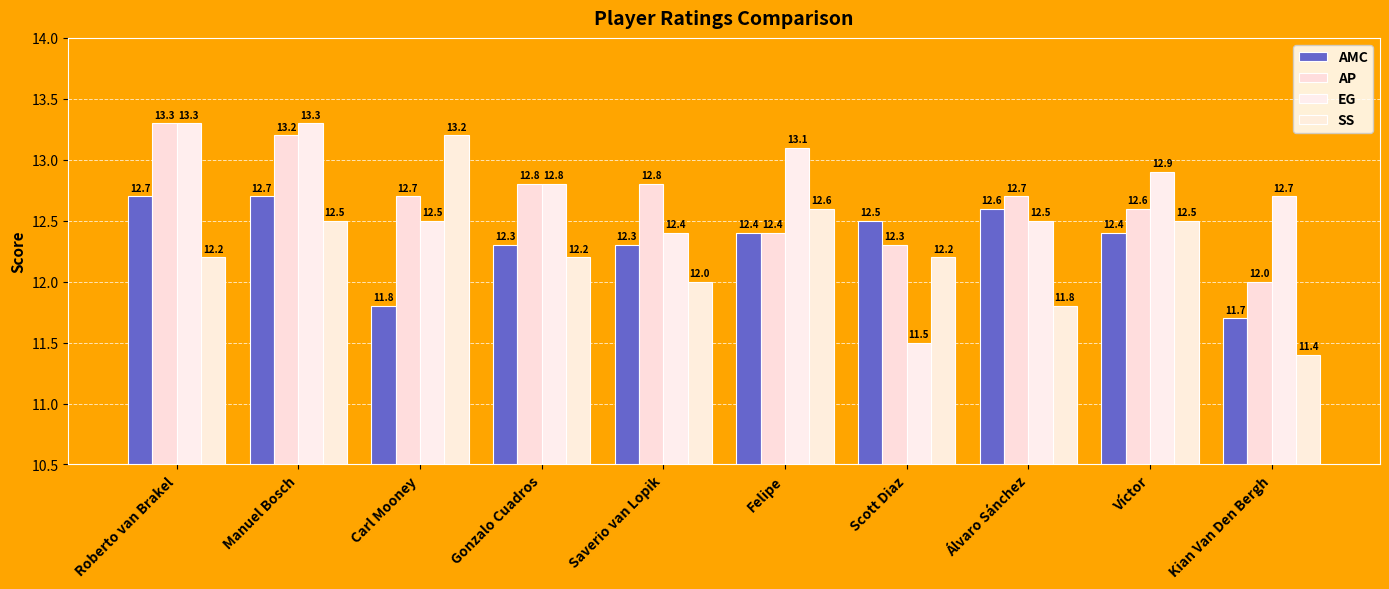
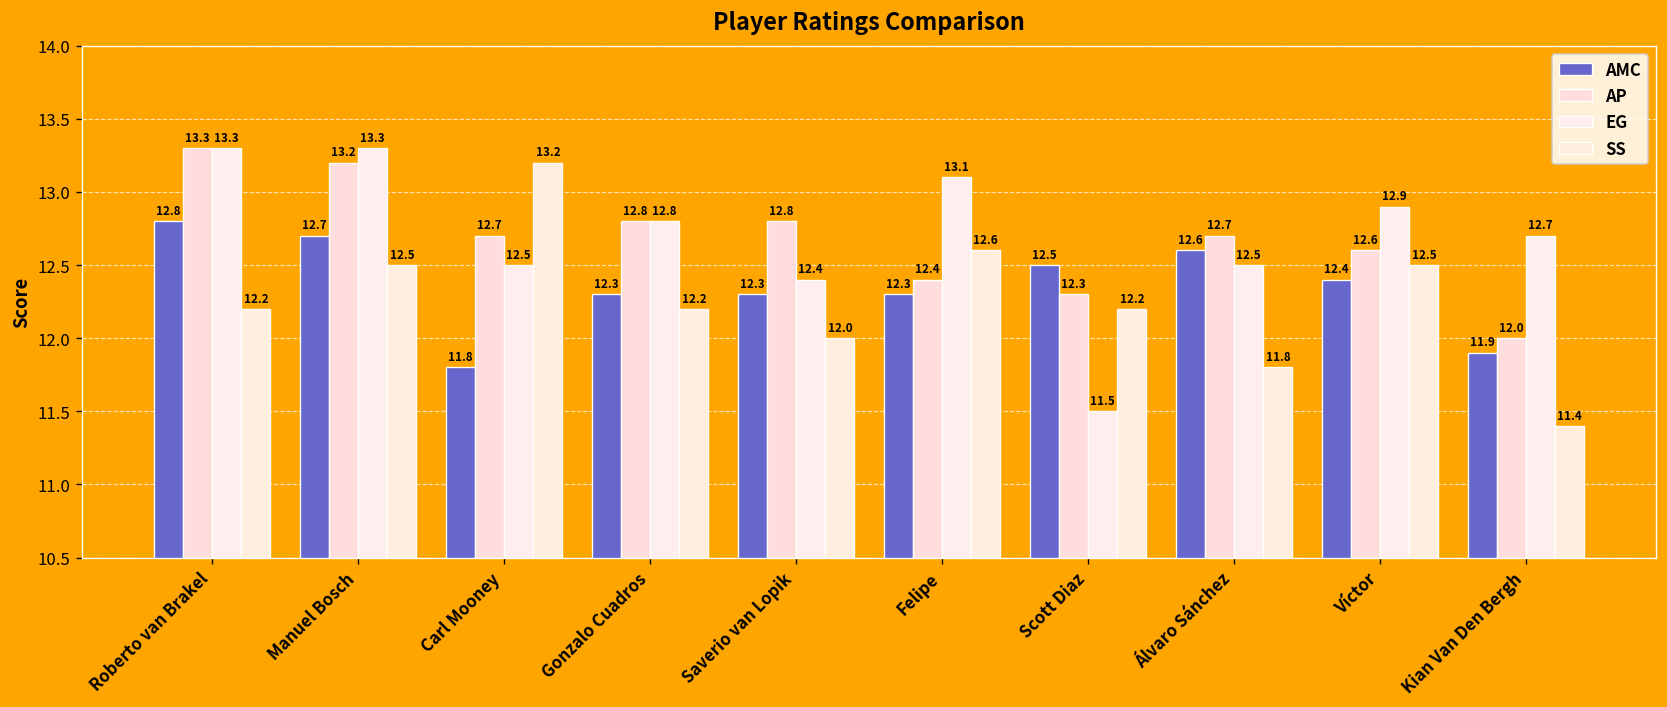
  {
    "AMC": {
-     "Roberto van Brakel": 12.7,
+     "Roberto van Brakel": 12.8,
      "Manuel Bosch": 12.7,
      "Carl Mooney": 11.8,
      "Gonzalo Cuadros": 12.3,
      "Saverio van Lopik": 12.3,
-     "Felipe": 12.4,
+     "Felipe": 12.3,
      "Scott Diaz": 12.5,
      "Álvaro Sánchez": 12.6,
      "Víctor": 12.4,
-     "Kian Van Den Bergh": 11.7
+     "Kian Van Den Bergh": 11.9
    }
  }
